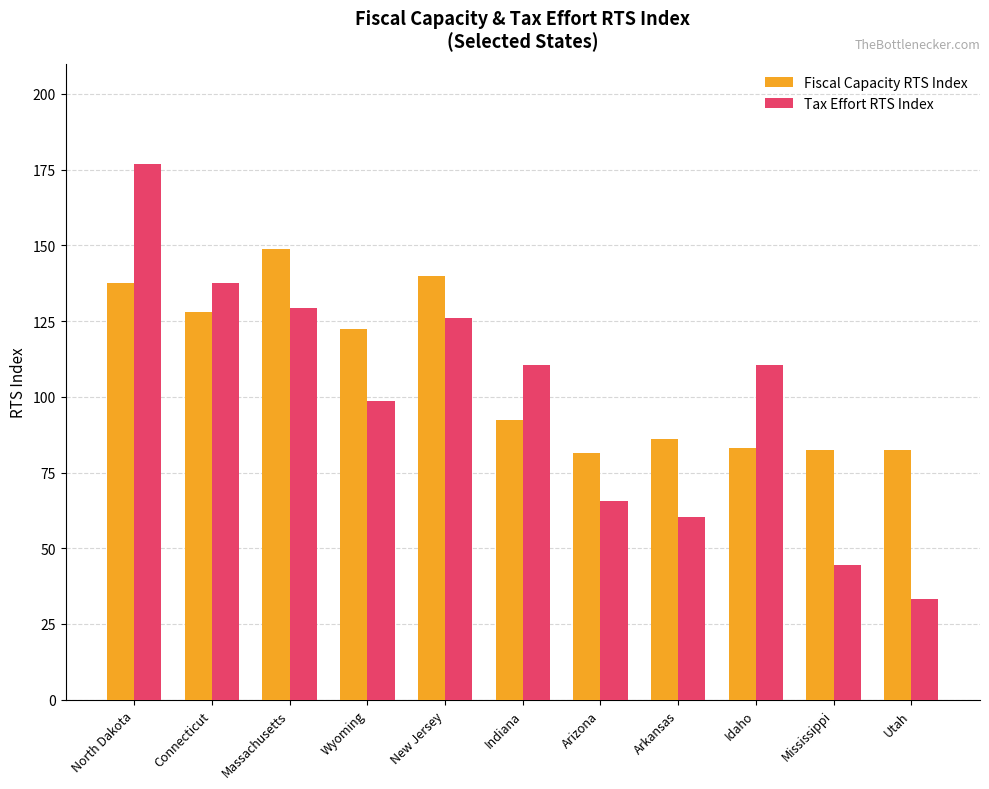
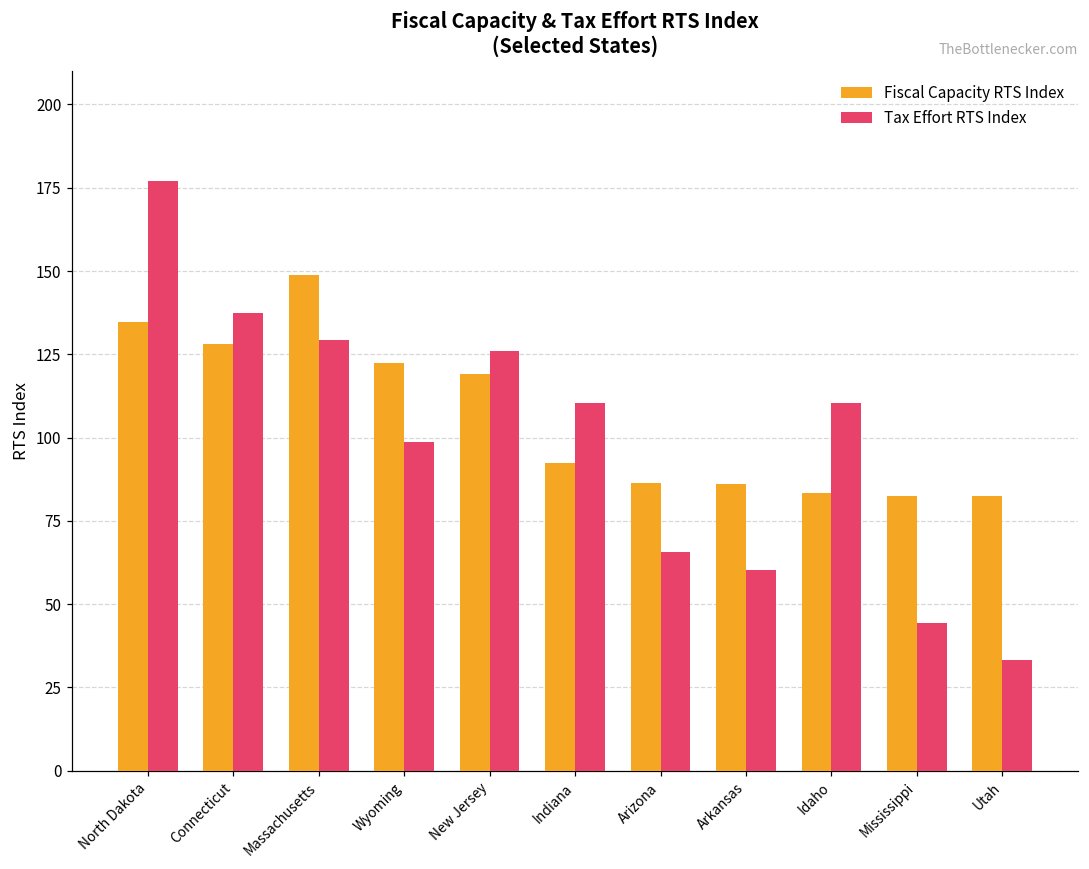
  {
    "Fiscal Capacity RTS Index": {
-     "North Dakota": 138,
+     "North Dakota": 135,
      "Connecticut": 128,
      "Massachusetts": 149,
      "Wyoming": 122,
-     "New Jersey": 140,
+     "New Jersey": 119,
      "Indiana": 92,
-     "Arizona": 82,
+     "Arizona": 86,
      "Arkansas": 86,
      "Idaho": 83,
      "Mississippi": 83,
      "Utah": 82
    },
    "Tax Effort RTS Index": {
      "North Dakota": 177,
      "Connecticut": 138,
      "Massachusetts": 129,
      "Wyoming": 99,
      "New Jersey": 126,
      "Indiana": 110,
      "Arizona": 66,
      "Arkansas": 60,
      "Idaho": 110,
      "Mississippi": 44,
      "Utah": 33
    }
  }
